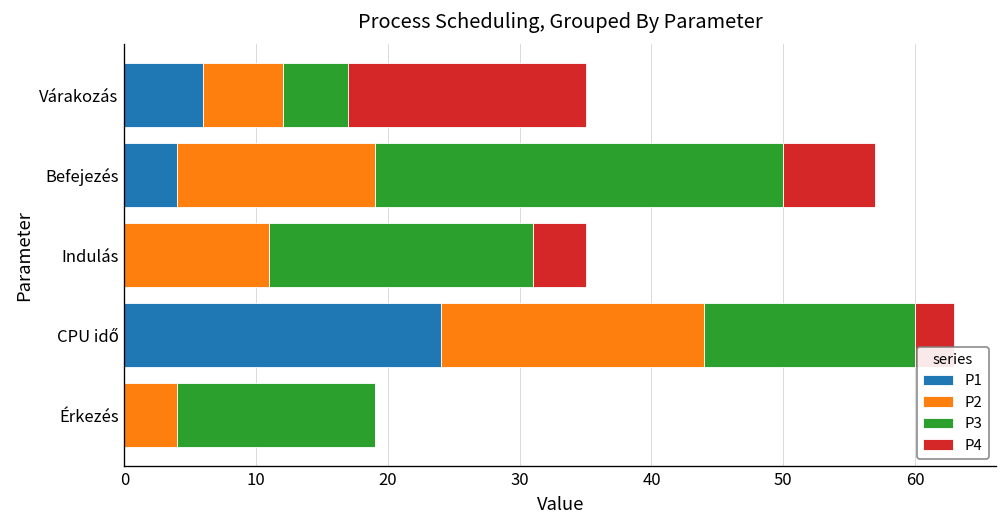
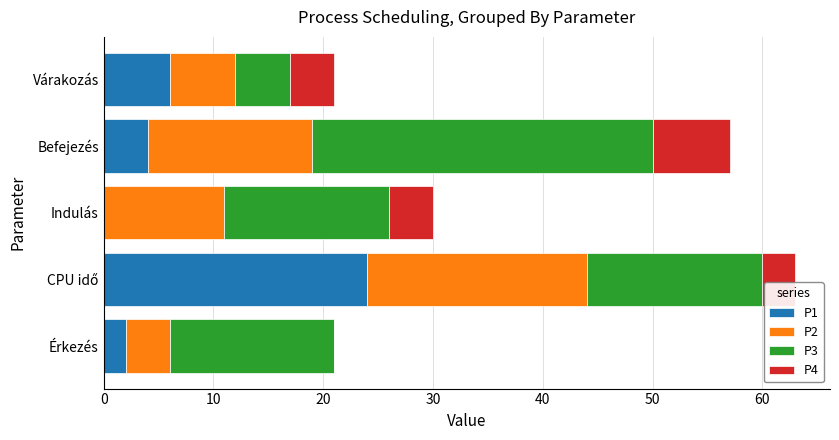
  {
    "P1": {
      "Várakozás": 6,
      "Befejezés": 4,
      "Indulás": 0,
      "CPU idő": 24,
-     "Érkezés": 0
+     "Érkezés": 2
    },
    "P2": {
      "Várakozás": 6,
      "Befejezés": 15,
      "Indulás": 11,
      "CPU idő": 20,
      "Érkezés": 4
    },
    "P3": {
      "Várakozás": 5,
      "Befejezés": 31,
-     "Indulás": 20,
+     "Indulás": 15,
      "CPU idő": 16,
      "Érkezés": 15
    },
    "P4": {
-     "Várakozás": 18,
+     "Várakozás": 4,
      "Befejezés": 7,
      "Indulás": 4,
      "CPU idő": 3,
      "Érkezés": 0
    }
  }
